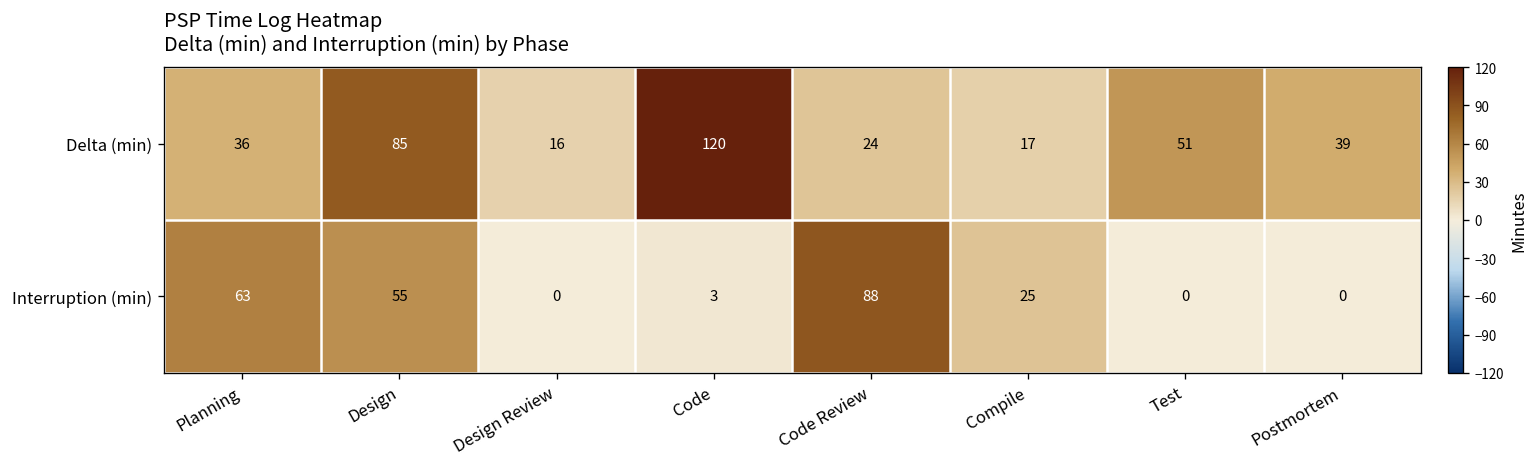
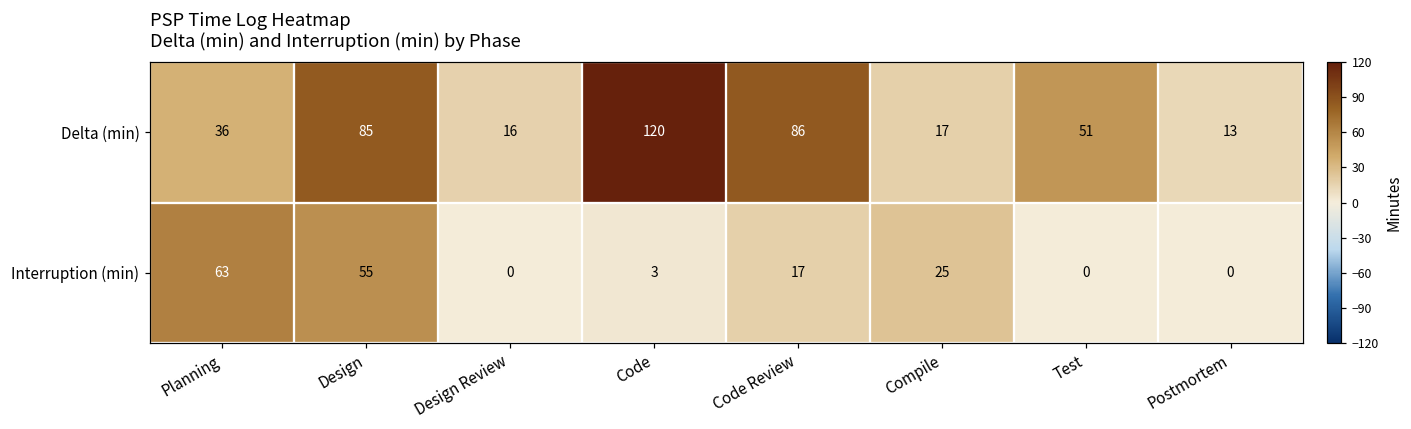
  {
    "Delta (min)": {
      "Planning": 36,
      "Design": 85,
      "Design Review": 16,
      "Code": 120,
-     "Code Review": 24,
+     "Code Review": 86,
      "Compile": 17,
      "Test": 51,
-     "Postmortem": 39
+     "Postmortem": 13
    },
    "Interruption (min)": {
      "Planning": 63,
      "Design": 55,
      "Design Review": 0,
      "Code": 3,
-     "Code Review": 88,
+     "Code Review": 17,
      "Compile": 25,
      "Test": 0,
      "Postmortem": 0
    }
  }
